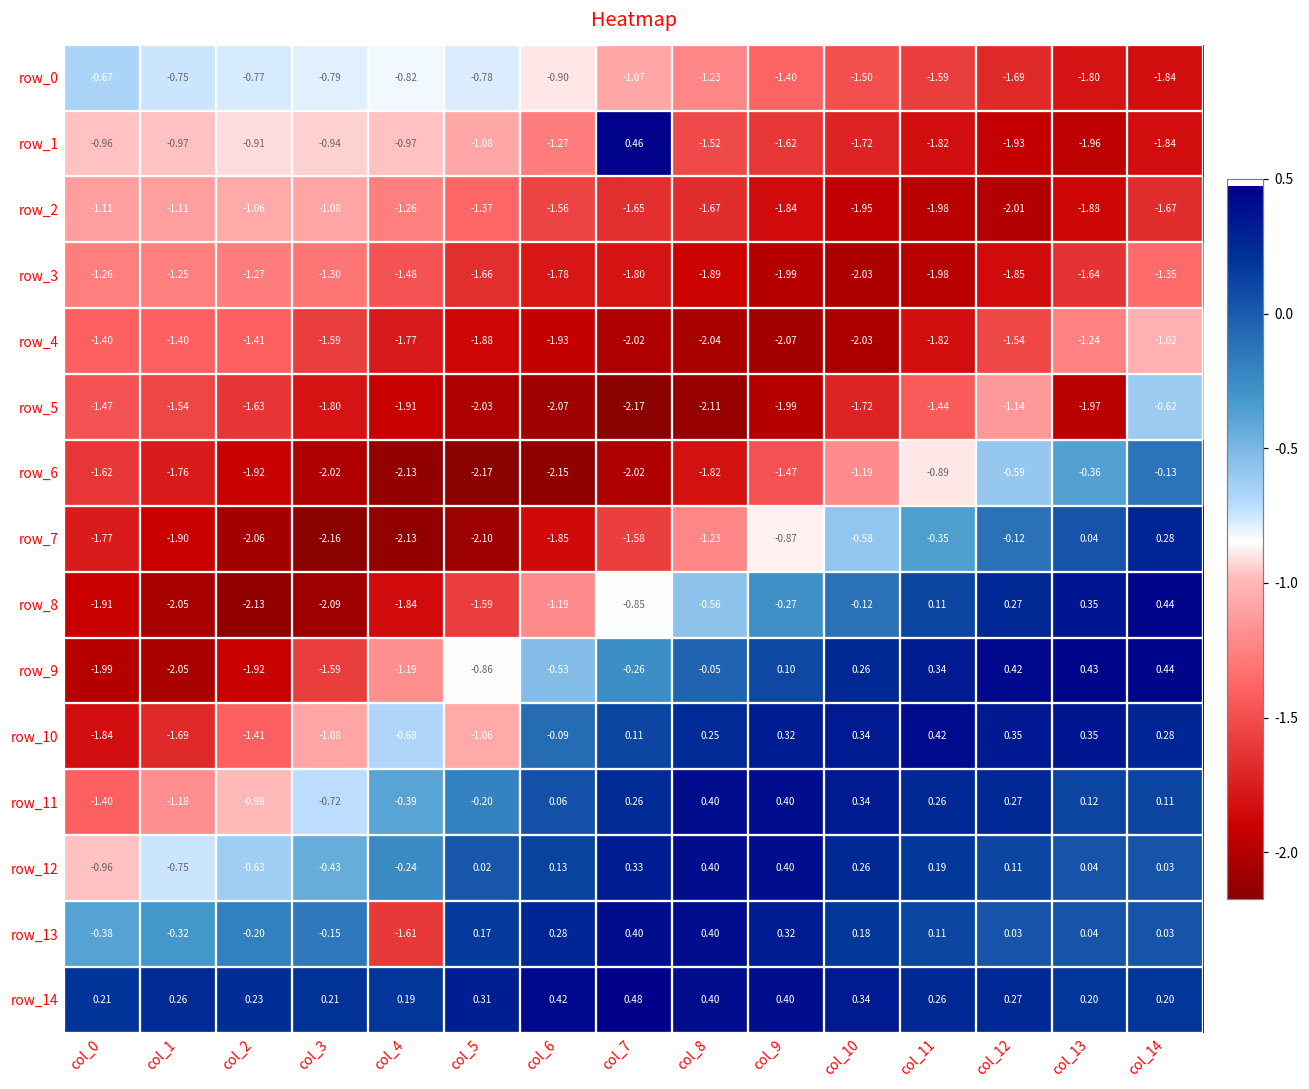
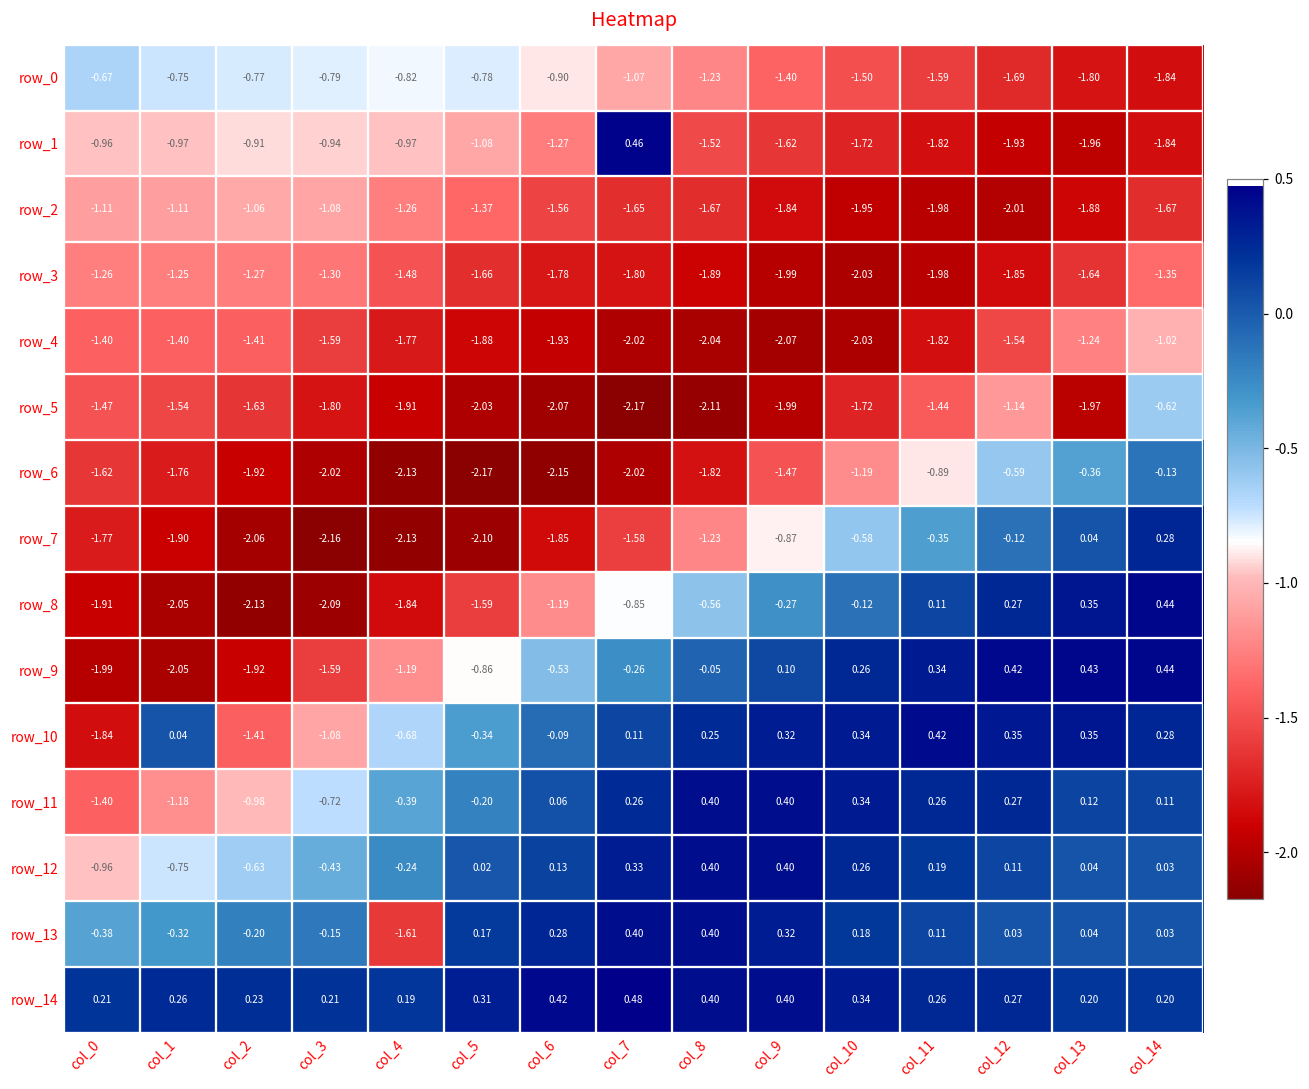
  {
    "row_10": {
      "col_0": -1.84,
-     "col_1": -1.69,
+     "col_1": 0.04,
      "col_2": -1.41,
      "col_3": -1.08,
      "col_4": -0.68,
-     "col_5": -1.06,
+     "col_5": -0.34,
      "col_6": -0.09,
      "col_7": 0.11,
      "col_8": 0.25,
      "col_9": 0.32,
      "col_10": 0.34,
      "col_11": 0.42,
      "col_12": 0.35,
      "col_13": 0.35,
      "col_14": 0.28
    }
  }
